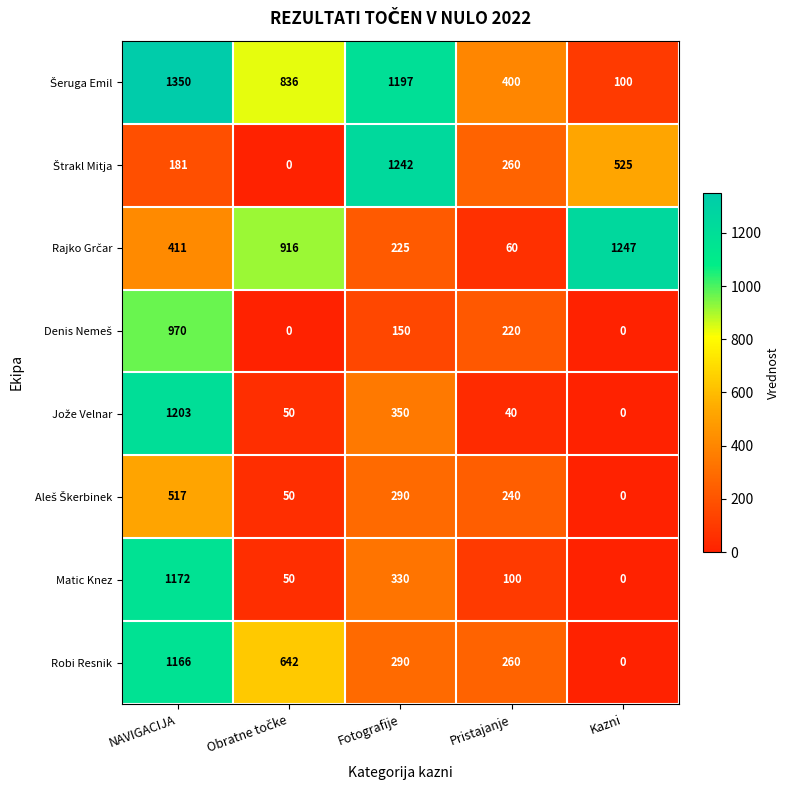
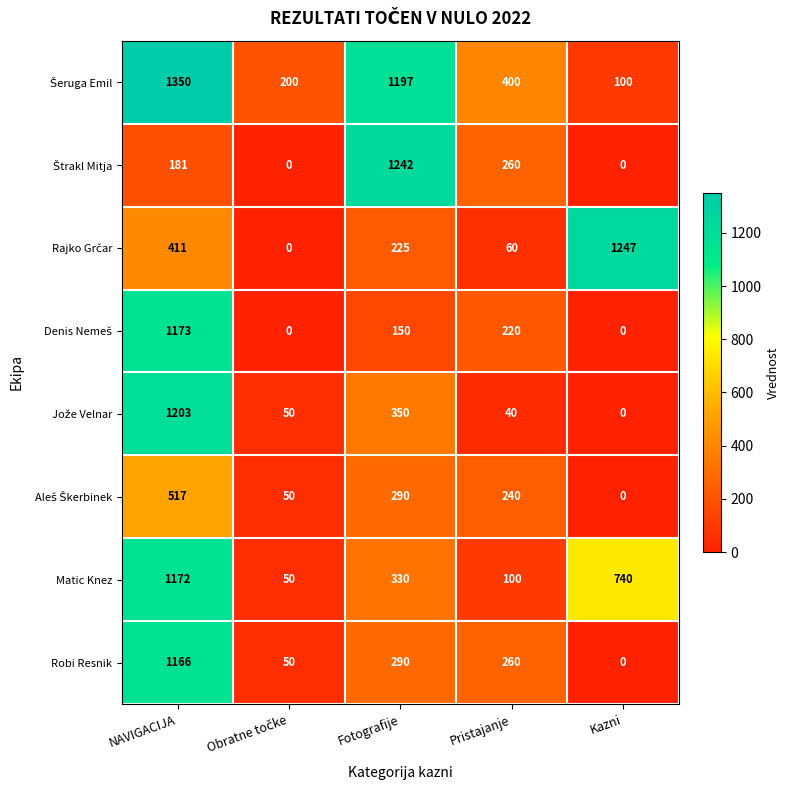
  {
    "Šeruga Emil": {
      "NAVIGACIJA": 1350,
-     "Obratne točke": 836,
+     "Obratne točke": 200,
      "Fotografije": 1197,
      "Pristajanje": 400,
      "Kazni": 100
    },
    "Štrakl Mitja": {
      "NAVIGACIJA": 181,
      "Obratne točke": 0,
      "Fotografije": 1242,
      "Pristajanje": 260,
-     "Kazni": 525
+     "Kazni": 0
    },
    "Rajko Grčar": {
      "NAVIGACIJA": 411,
-     "Obratne točke": 916,
+     "Obratne točke": 0,
      "Fotografije": 225,
      "Pristajanje": 60,
      "Kazni": 1247
    },
    "Denis Nemeš": {
-     "NAVIGACIJA": 970,
+     "NAVIGACIJA": 1173,
      "Obratne točke": 0,
      "Fotografije": 150,
      "Pristajanje": 220,
      "Kazni": 0
    },
    "Jože Velnar": {
      "NAVIGACIJA": 1203,
      "Obratne točke": 50,
      "Fotografije": 350,
      "Pristajanje": 40,
      "Kazni": 0
    },
    "Aleš Škerbinek": {
      "NAVIGACIJA": 517,
      "Obratne točke": 50,
      "Fotografije": 290,
      "Pristajanje": 240,
      "Kazni": 0
    },
    "Matic Knez": {
      "NAVIGACIJA": 1172,
      "Obratne točke": 50,
      "Fotografije": 330,
      "Pristajanje": 100,
-     "Kazni": 0
+     "Kazni": 740
    },
    "Robi Resnik": {
      "NAVIGACIJA": 1166,
-     "Obratne točke": 642,
+     "Obratne točke": 50,
      "Fotografije": 290,
      "Pristajanje": 260,
      "Kazni": 0
    }
  }
